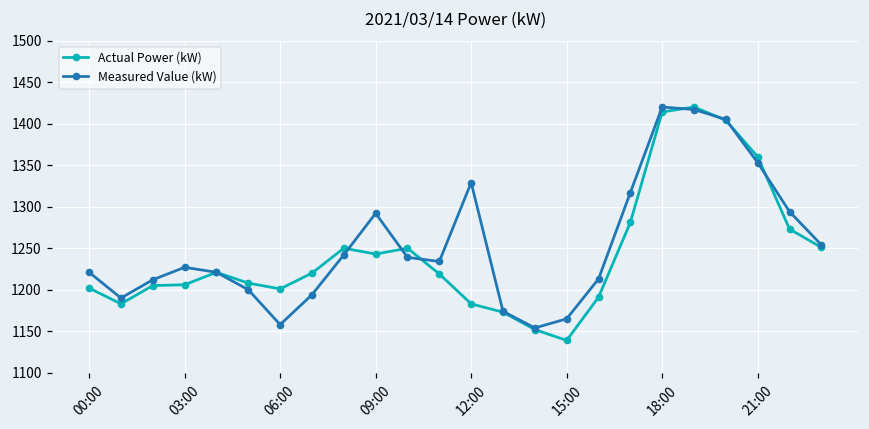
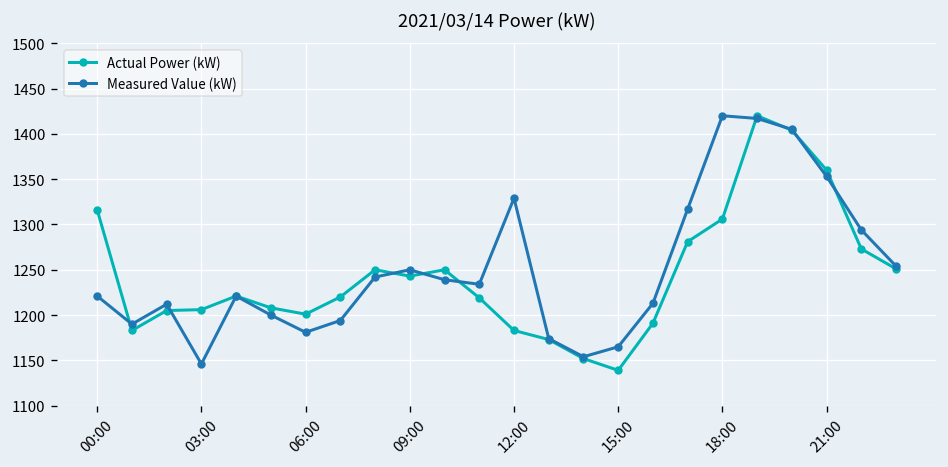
  {
    "Actual Power (kW)": {
-     "00:00": 1200,
+     "00:00": 1320,
      "03:00": 1210,
      "06:00": 1200,
      "09:00": 1240,
      "12:00": 1180,
      "15:00": 1140,
-     "18:00": 1410,
+     "18:00": 1310,
      "21:00": 1360
    },
    "Measured Value (kW)": {
      "00:00": 1220,
-     "03:00": 1230,
-     "06:00": 1160,
-     "09:00": 1290,
+     "03:00": 1150,
+     "06:00": 1180,
+     "09:00": 1250,
      "12:00": 1330,
      "15:00": 1170,
      "18:00": 1420,
      "21:00": 1350
    }
  }
